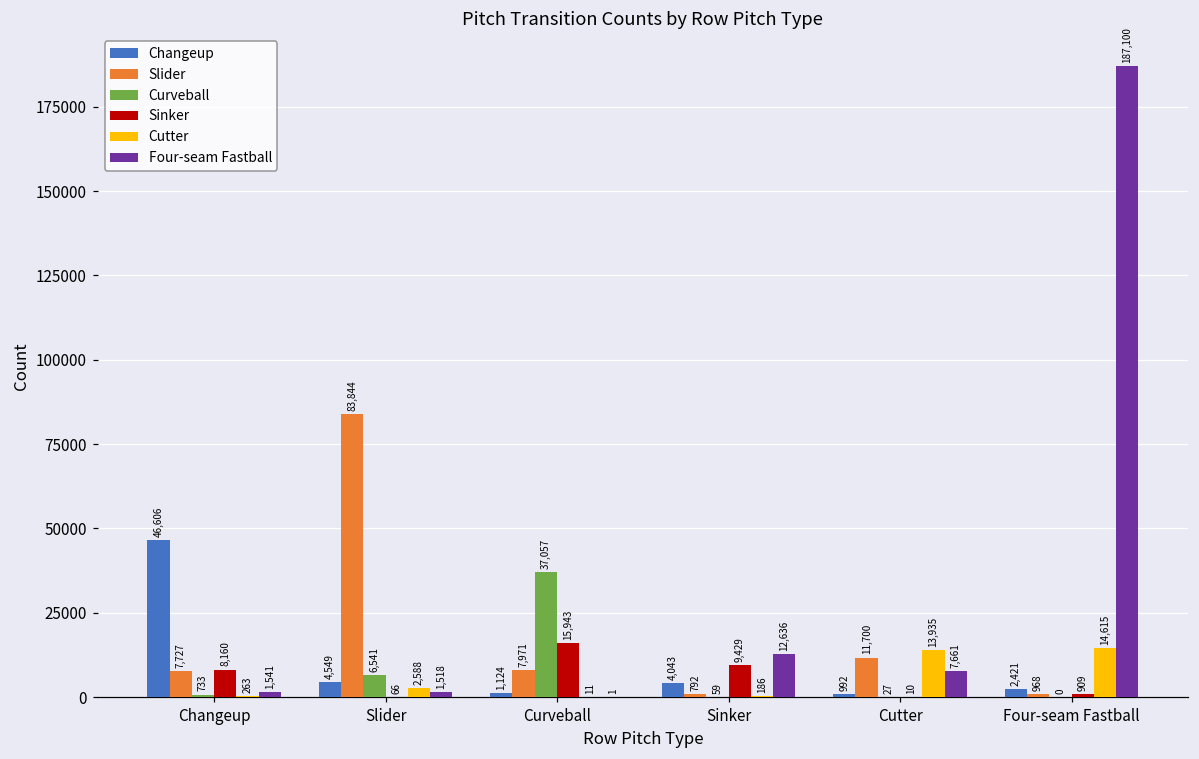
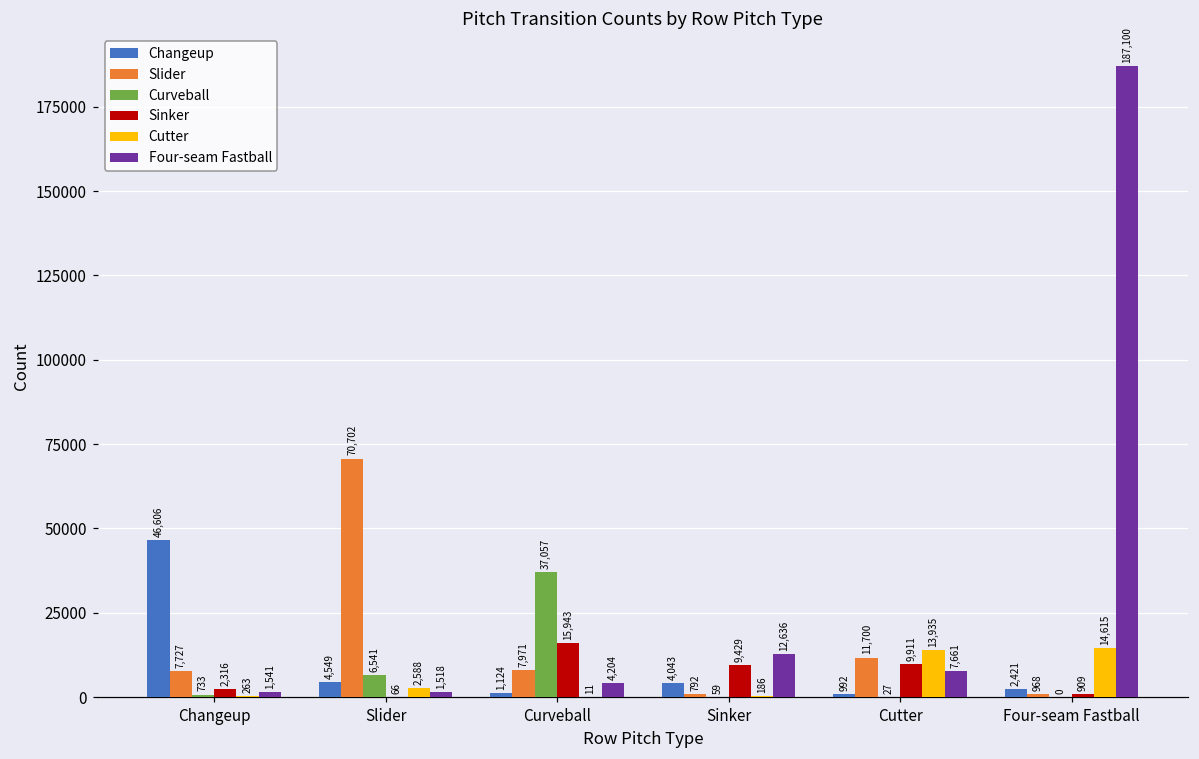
  {
    "Changeup": {
      "Changeup": "46,606",
      "Slider": "4,549",
      "Curveball": "1,124",
      "Sinker": "4,043",
      "Cutter": "992",
      "Four-seam Fastball": "2,421"
    },
    "Slider": {
      "Changeup": "7,727",
-     "Slider": "83,844",
+     "Slider": "70,702",
      "Curveball": "7,971",
      "Sinker": "792",
      "Cutter": "11,700",
      "Four-seam Fastball": "968"
    },
    "Curveball": {
      "Changeup": "733",
      "Slider": "6,541",
      "Curveball": "37,057",
      "Sinker": "59",
      "Cutter": "27",
      "Four-seam Fastball": "0"
    },
    "Sinker": {
-     "Changeup": "8,160",
+     "Changeup": "2,316",
      "Slider": "66",
      "Curveball": "15,943",
      "Sinker": "9,429",
-     "Cutter": "10",
+     "Cutter": "9,911",
      "Four-seam Fastball": "909"
    },
    "Cutter": {
      "Changeup": "263",
      "Slider": "2,588",
      "Curveball": "11",
      "Sinker": "186",
      "Cutter": "13,935",
      "Four-seam Fastball": "14,615"
    },
    "Four-seam Fastball": {
      "Changeup": "1,541",
      "Slider": "1,518",
-     "Curveball": "1",
+     "Curveball": "4,204",
      "Sinker": "12,636",
      "Cutter": "7,661",
      "Four-seam Fastball": "187,100"
    }
  }
